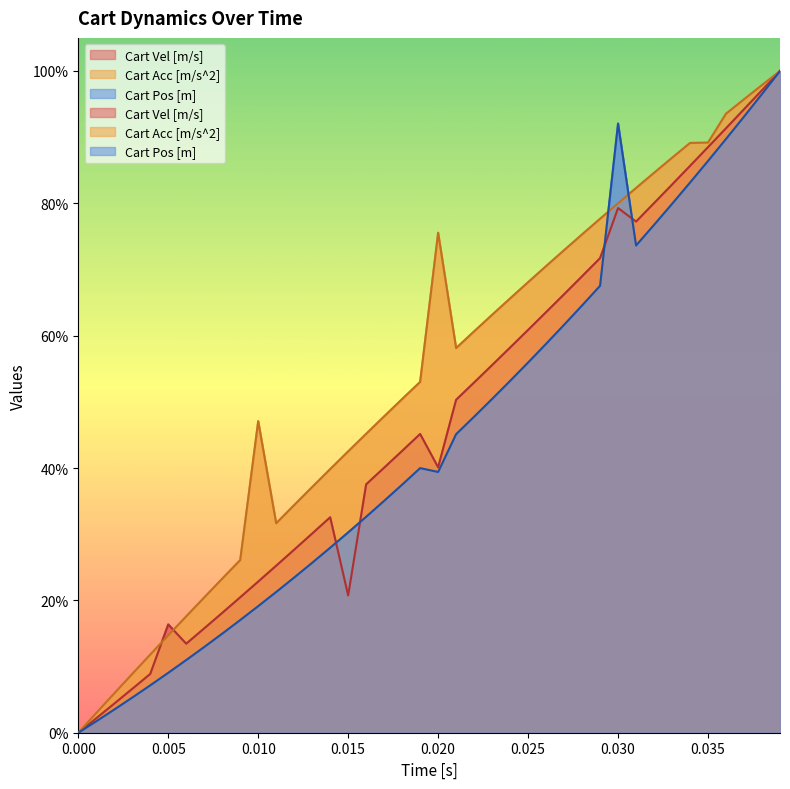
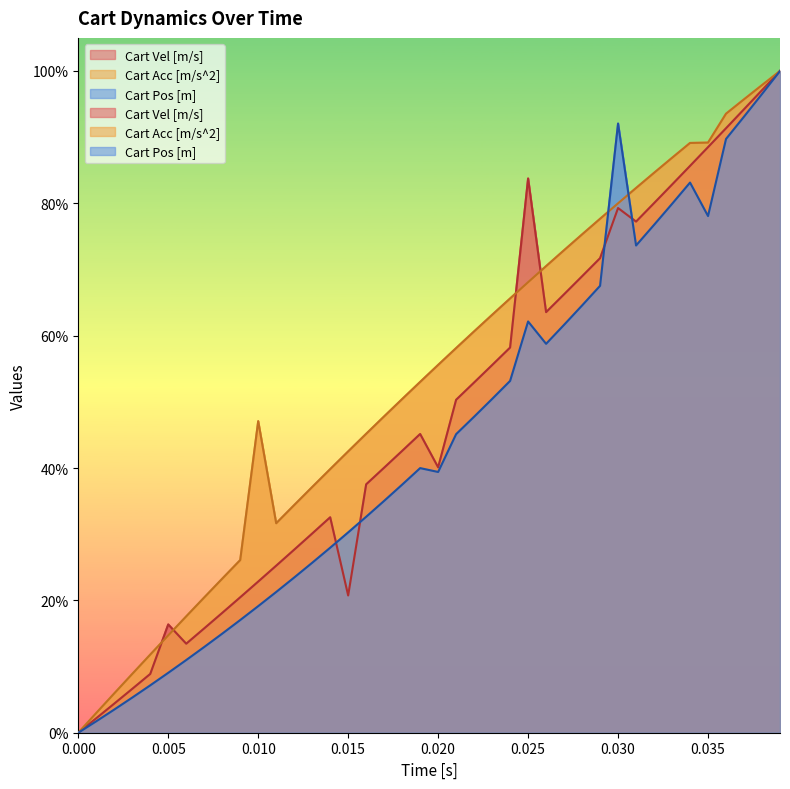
  {
    "Cart Vel [m/s]": {
      "0.005": "16%",
      "0.010": "23%",
      "0.015": "21%",
      "0.020": "40%",
-     "0.025": "61%",
+     "0.025": "84%",
      "0.030": "79%",
      "0.035": "88%"
    },
    "Cart Acc [m/s^2]": {
      "0.005": "15%",
      "0.010": "47%",
      "0.015": "43%",
-     "0.020": "76%",
+     "0.020": "56%",
      "0.025": "68%",
      "0.030": "80%",
      "0.035": "89%"
    },
    "Cart Pos [m]": {
      "0.005": "9%",
      "0.010": "19%",
      "0.015": "30%",
      "0.020": "39%",
-     "0.025": "56%",
+     "0.025": "62%",
      "0.030": "92%",
-     "0.035": "86%"
+     "0.035": "78%"
    }
  }
